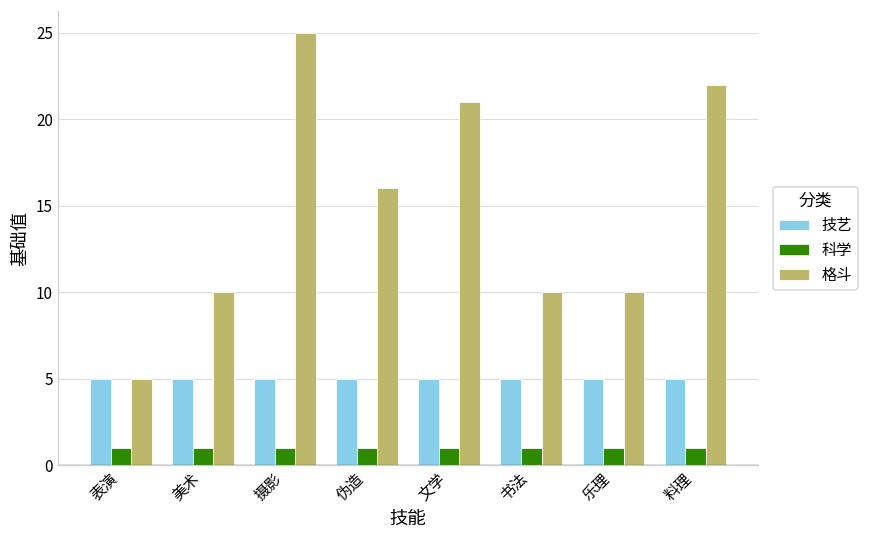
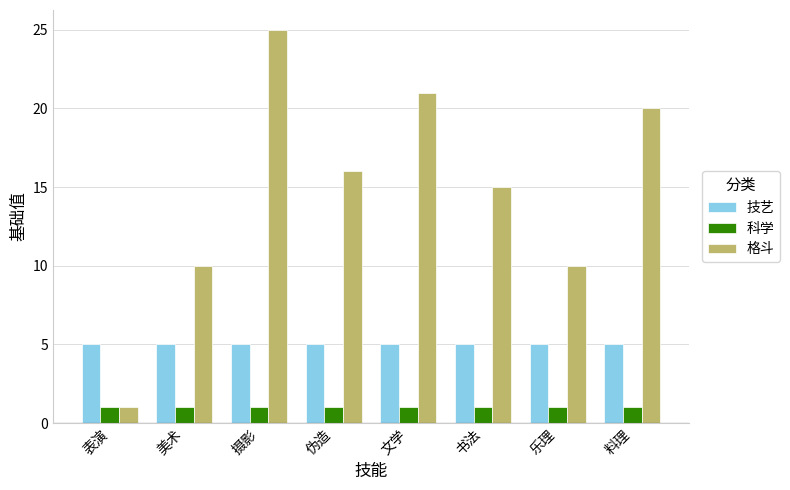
  {
    "技艺": {
      "表演": 5,
      "美术": 5,
      "摄影": 5,
      "伪造": 5,
      "文学": 5,
      "书法": 5,
      "乐理": 5,
      "料理": 5
    },
    "科学": {
      "表演": 1,
      "美术": 1,
      "摄影": 1,
      "伪造": 1,
      "文学": 1,
      "书法": 1,
      "乐理": 1,
      "料理": 1
    },
    "格斗": {
-     "表演": 5,
+     "表演": 1,
      "美术": 10,
      "摄影": 25,
      "伪造": 16,
      "文学": 21,
-     "书法": 10,
+     "书法": 15,
      "乐理": 10,
-     "料理": 22
+     "料理": 20
    }
  }
